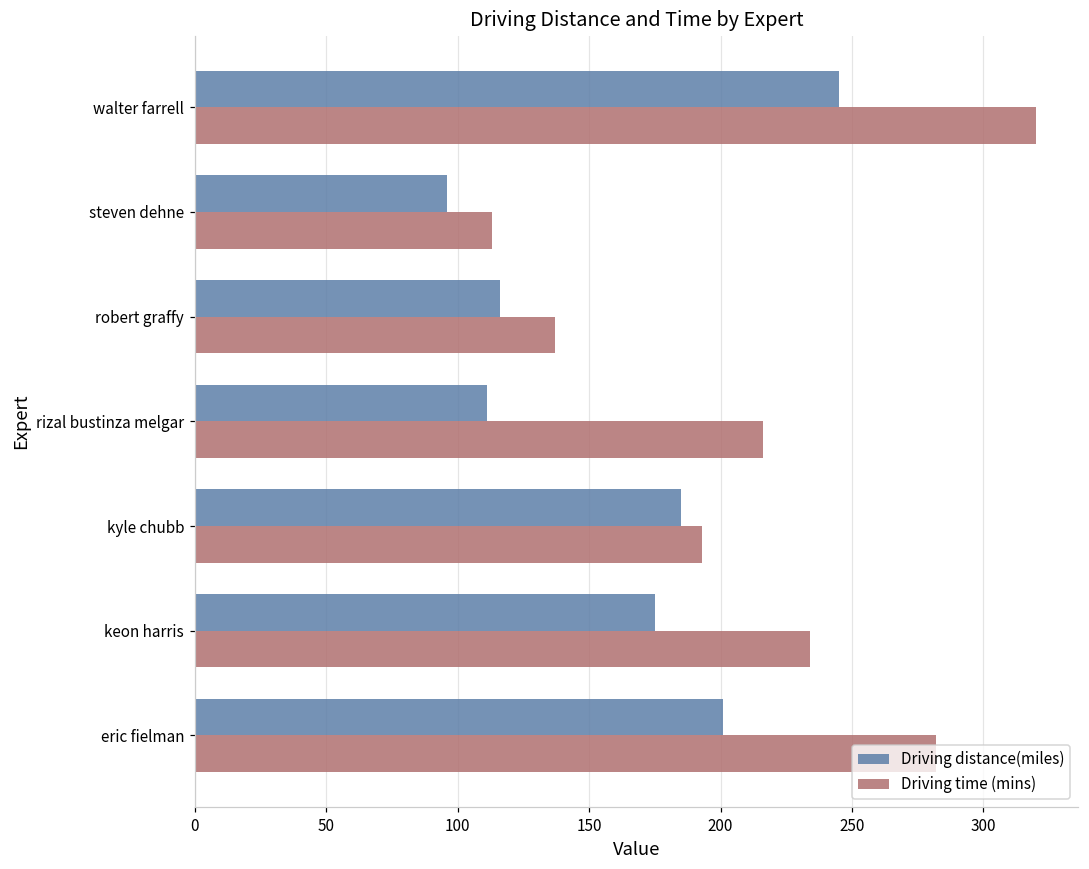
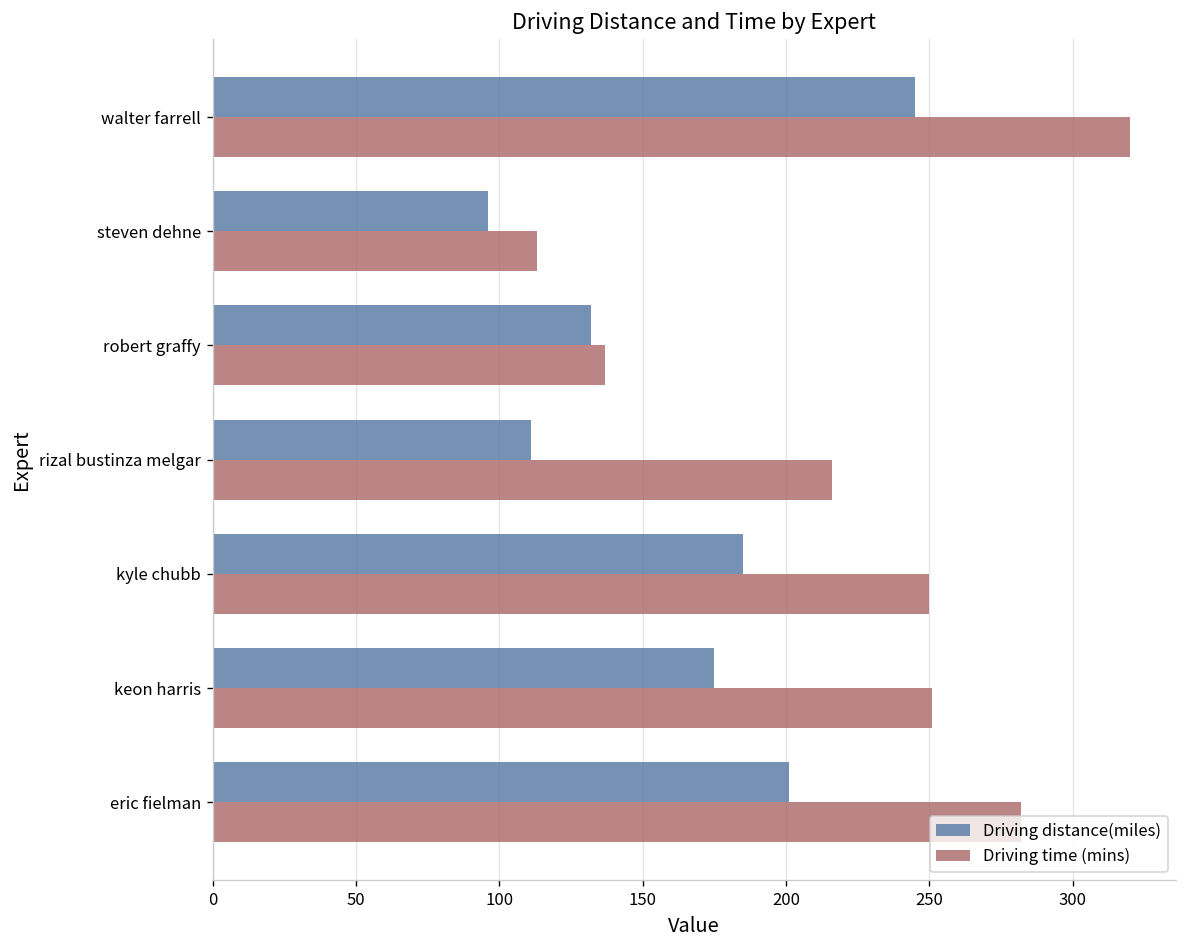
  {
    "Driving distance(miles)": {
      "walter farrell": 245,
      "steven dehne": 96,
-     "robert graffy": 116,
+     "robert graffy": 132,
      "rizal bustinza melgar": 111,
      "kyle chubb": 185,
      "keon harris": 175,
      "eric fielman": 201
    },
    "Driving time (mins)": {
      "walter farrell": 320,
      "steven dehne": 113,
      "robert graffy": 137,
      "rizal bustinza melgar": 216,
-     "kyle chubb": 193,
-     "keon harris": 234
+     "kyle chubb": 250,
+     "keon harris": 251
    }
  }
